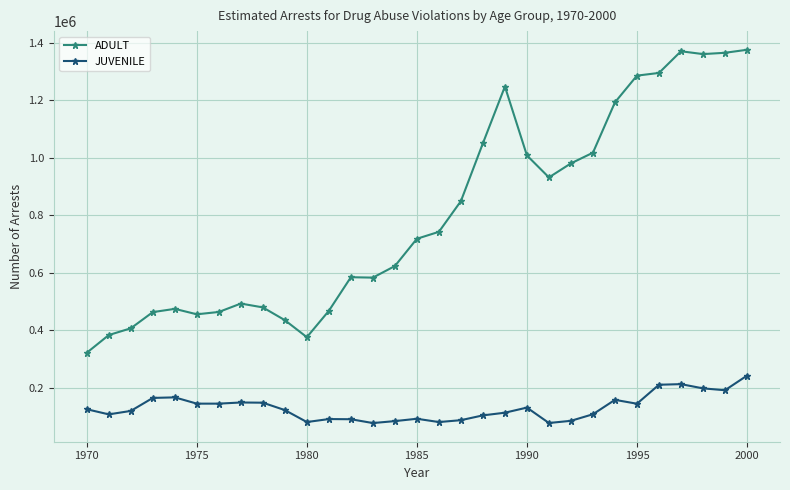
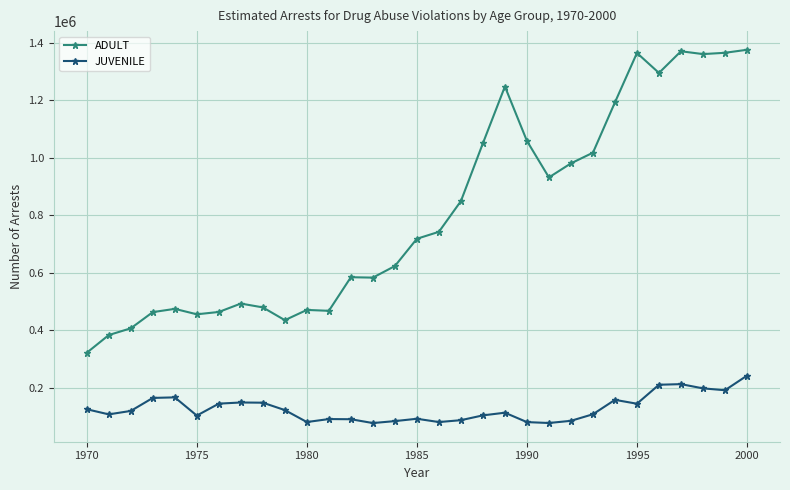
  {
    "ADULT": {
      "1970": 320000,
      "1975": 460000,
-     "1980": 380000,
+     "1980": 470000,
      "1985": 720000,
-     "1990": 1010000,
-     "1995": 1290000,
+     "1990": 1060000,
+     "1995": 1360000,
      "2000": 1380000
    },
    "JUVENILE": {
      "1970": 130000,
-     "1975": 150000,
+     "1975": 100000,
      "1980": 80000,
      "1985": 90000,
-     "1990": 130000,
+     "1990": 80000,
      "1995": 150000,
      "2000": 240000
    }
  }
